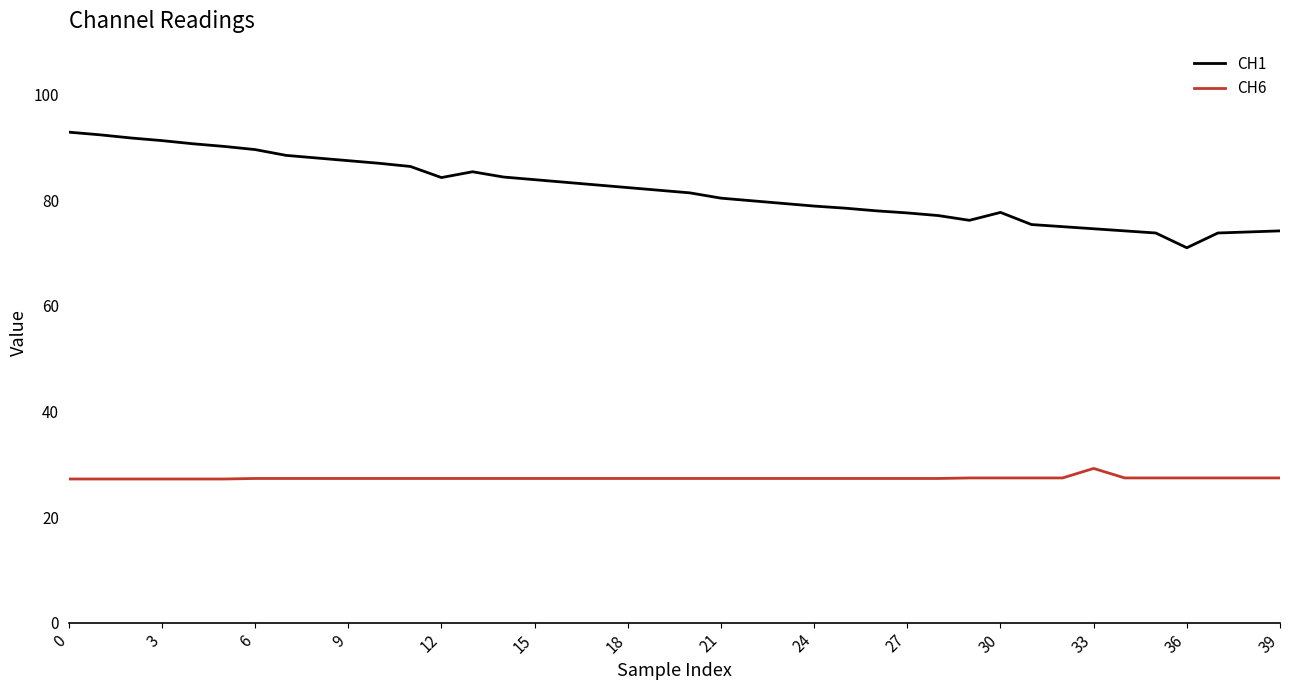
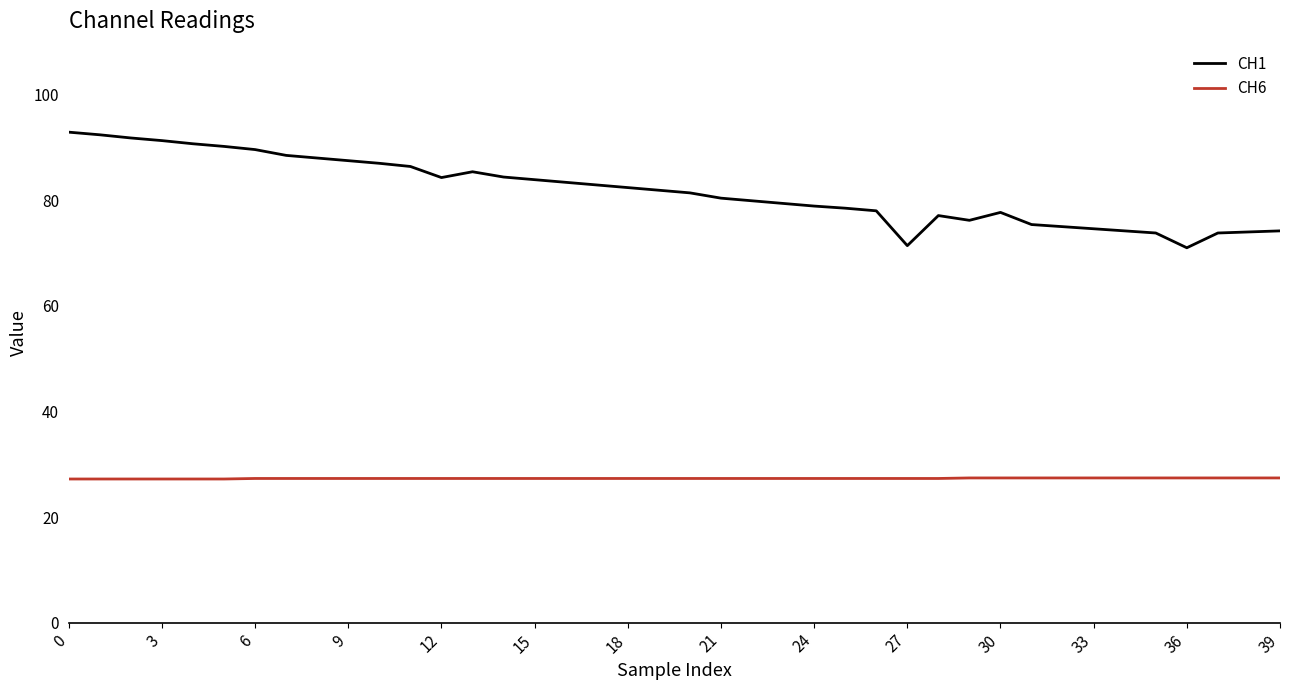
  {
    "CH1": {
      "0": 93,
      "3": 91,
      "6": 90,
      "9": 88,
      "12": 84,
      "15": 84,
      "18": 82,
      "21": 80,
      "24": 79,
-     "27": 78,
+     "27": 71,
      "30": 78,
      "33": 75,
      "36": 71,
      "39": 74
    },
    "CH6": {
      "0": 27,
      "3": 27,
      "6": 27,
      "9": 27,
      "12": 27,
      "15": 27,
      "18": 27,
      "21": 27,
      "24": 27,
      "27": 27,
      "30": 27,
-     "33": 29,
+     "33": 27,
      "36": 27,
      "39": 27
    }
  }
